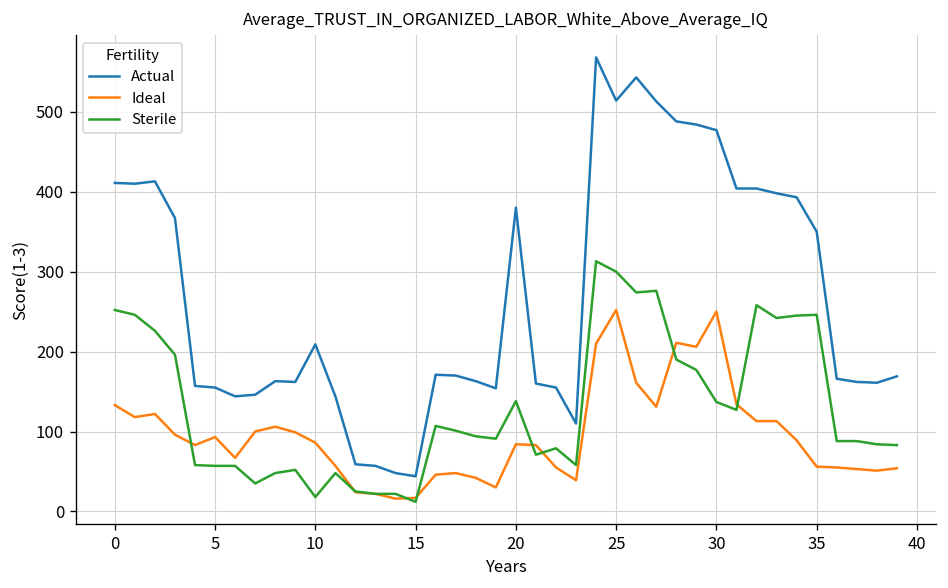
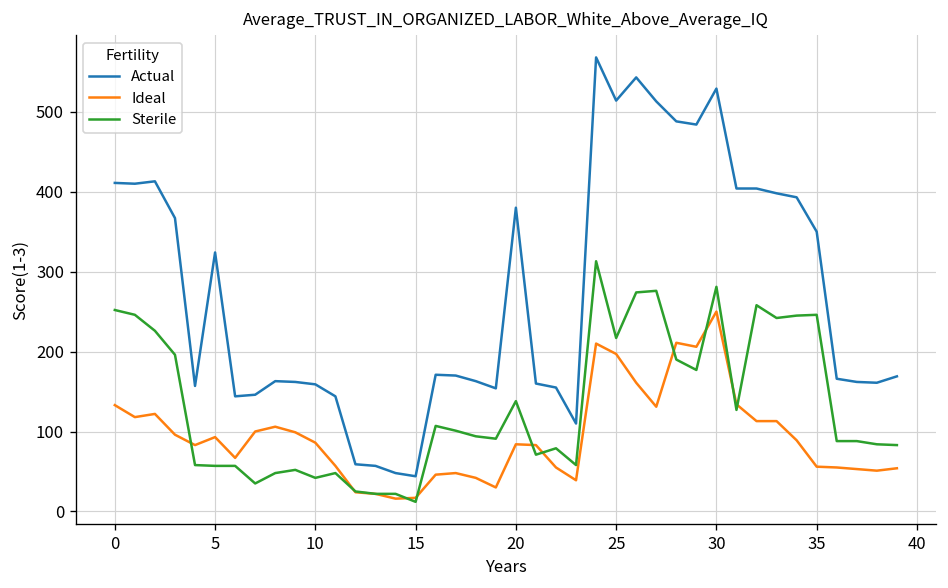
  {
    "Actual": {
      "0": 410,
-     "5": 160,
-     "10": 210,
+     "5": 320,
+     "10": 160,
      "15": 40,
      "20": 380,
      "25": 510,
-     "30": 480,
+     "30": 530,
      "35": 350
    },
    "Ideal": {
      "0": 130,
      "5": 90,
      "10": 90,
      "15": 20,
      "20": 80,
-     "25": 250,
+     "25": 200,
      "30": 250,
      "35": 60
    },
    "Sterile": {
      "0": 250,
      "5": 60,
-     "10": 20,
+     "10": 40,
      "15": 10,
      "20": 140,
-     "25": 300,
-     "30": 140,
+     "25": 220,
+     "30": 280,
      "35": 250
    }
  }
